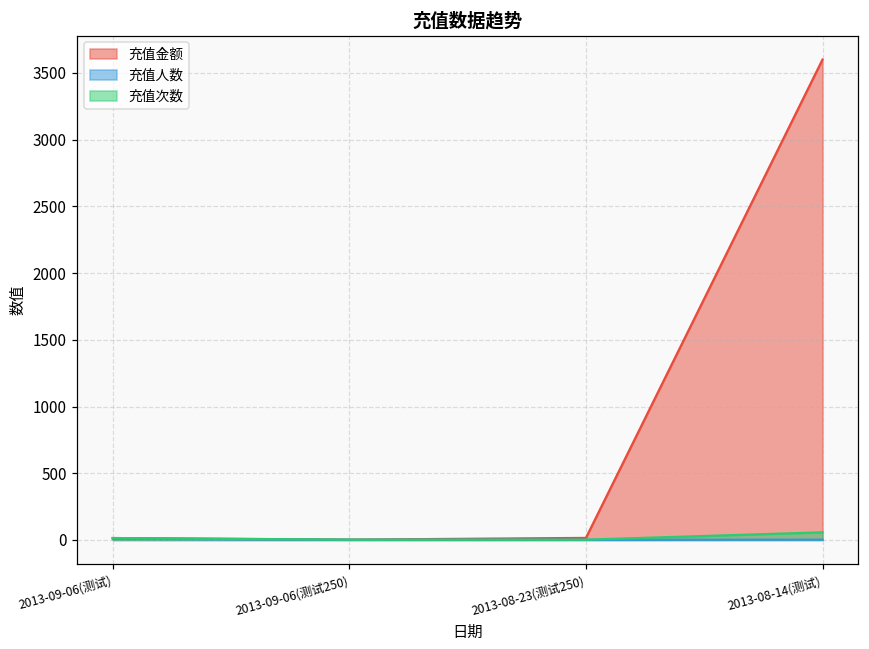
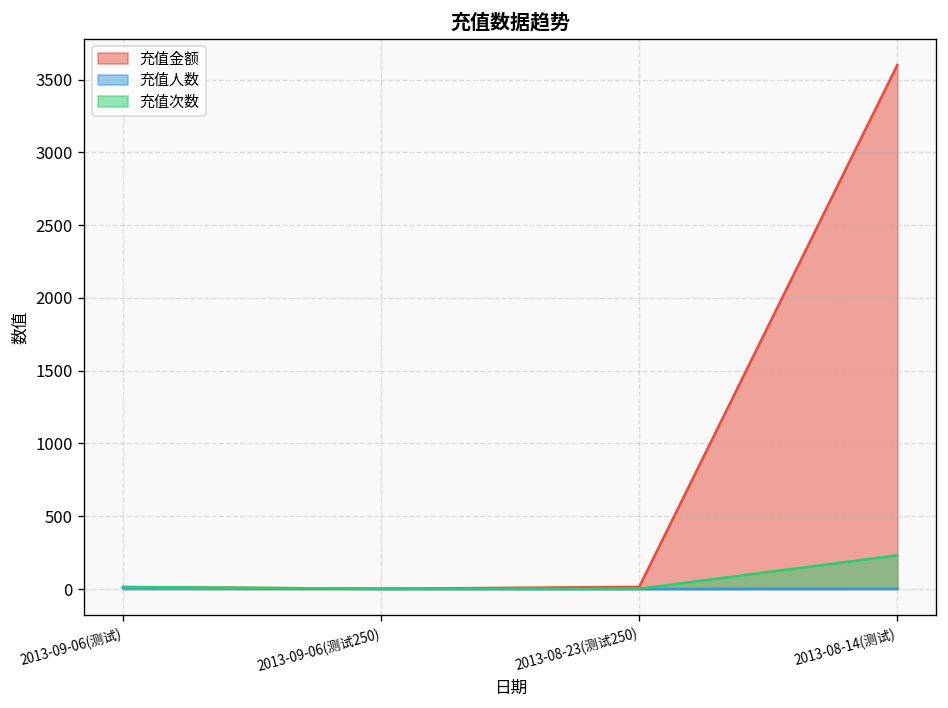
  {
    "充值金额": {
      "2013-08-14(测试)": 3600
    },
    "充值人数": {
      "2013-08-14(测试)": 0
    },
    "充值次数": {
-     "2013-08-14(测试)": 60
+     "2013-08-14(测试)": 230
    }
  }
